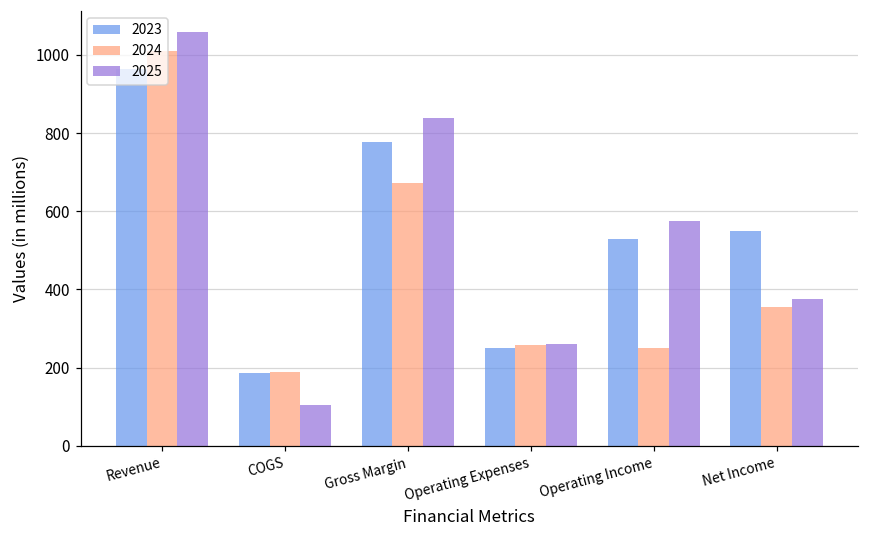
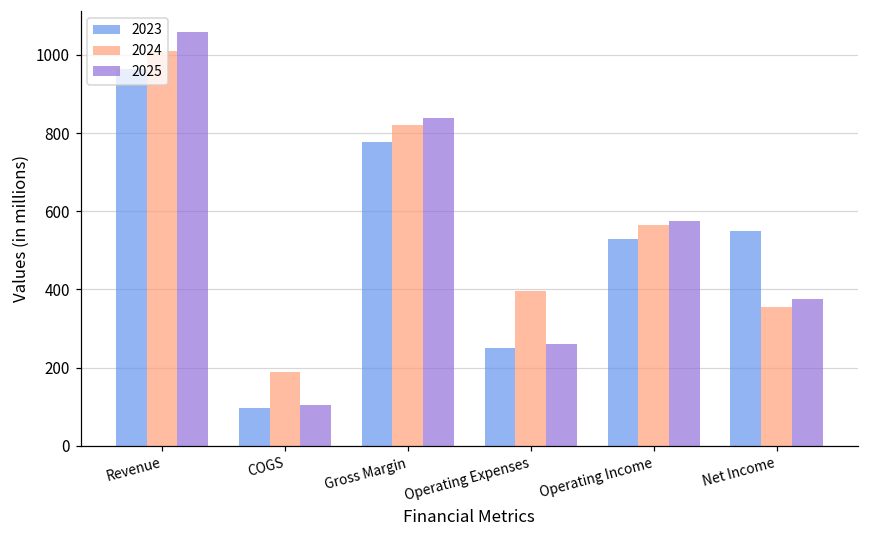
  {
    "2023": {
-     "COGS": 190,
+     "COGS": 100,
      "Gross Margin": 780,
      "Operating Expenses": 250,
      "Operating Income": 530,
      "Net Income": 550
    },
    "2024": {
      "COGS": 190,
-     "Gross Margin": 670,
-     "Operating Expenses": 260,
-     "Operating Income": 250,
+     "Gross Margin": 820,
+     "Operating Expenses": 390,
+     "Operating Income": 560,
      "Net Income": 360
    },
    "2025": {
      "Revenue": 1060,
      "COGS": 100,
      "Gross Margin": 840,
      "Operating Expenses": 260,
      "Operating Income": 570,
      "Net Income": 380
    }
  }
